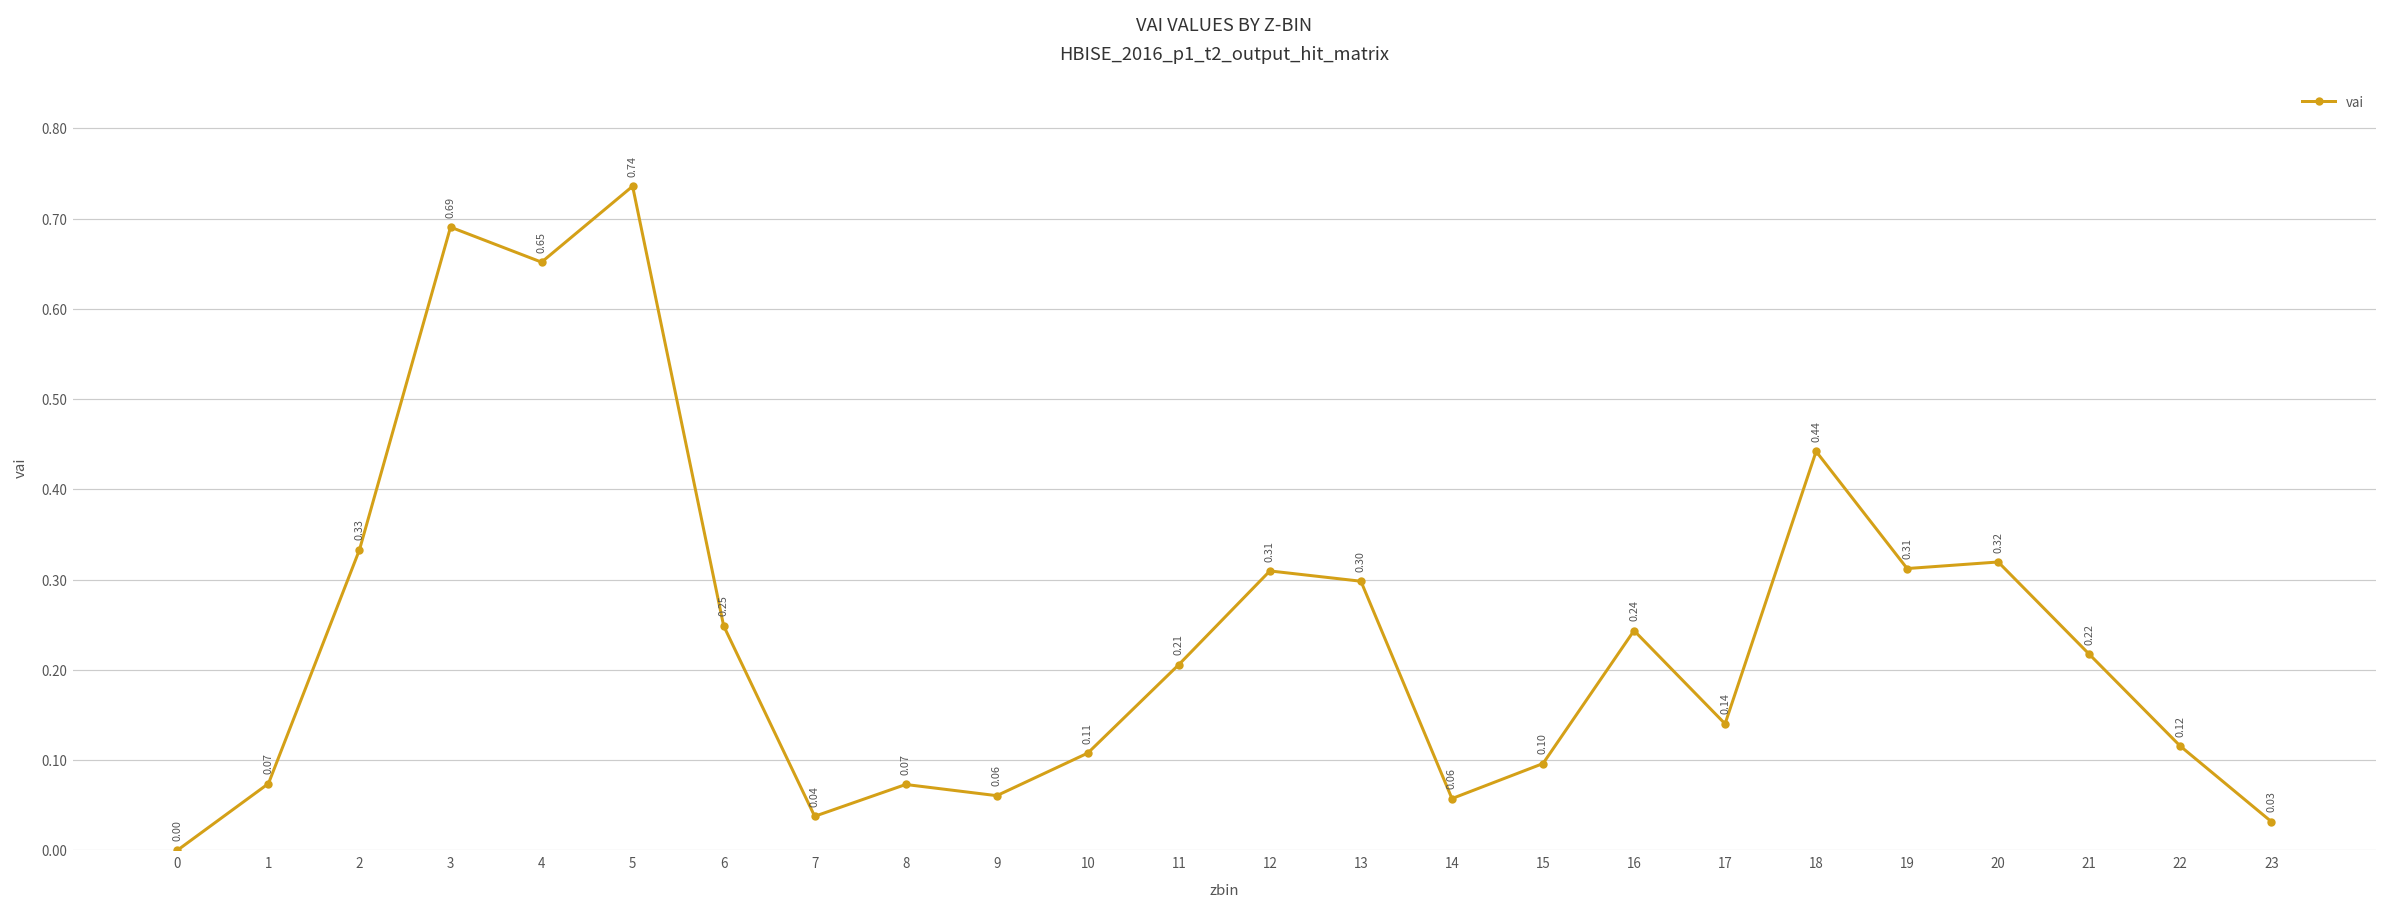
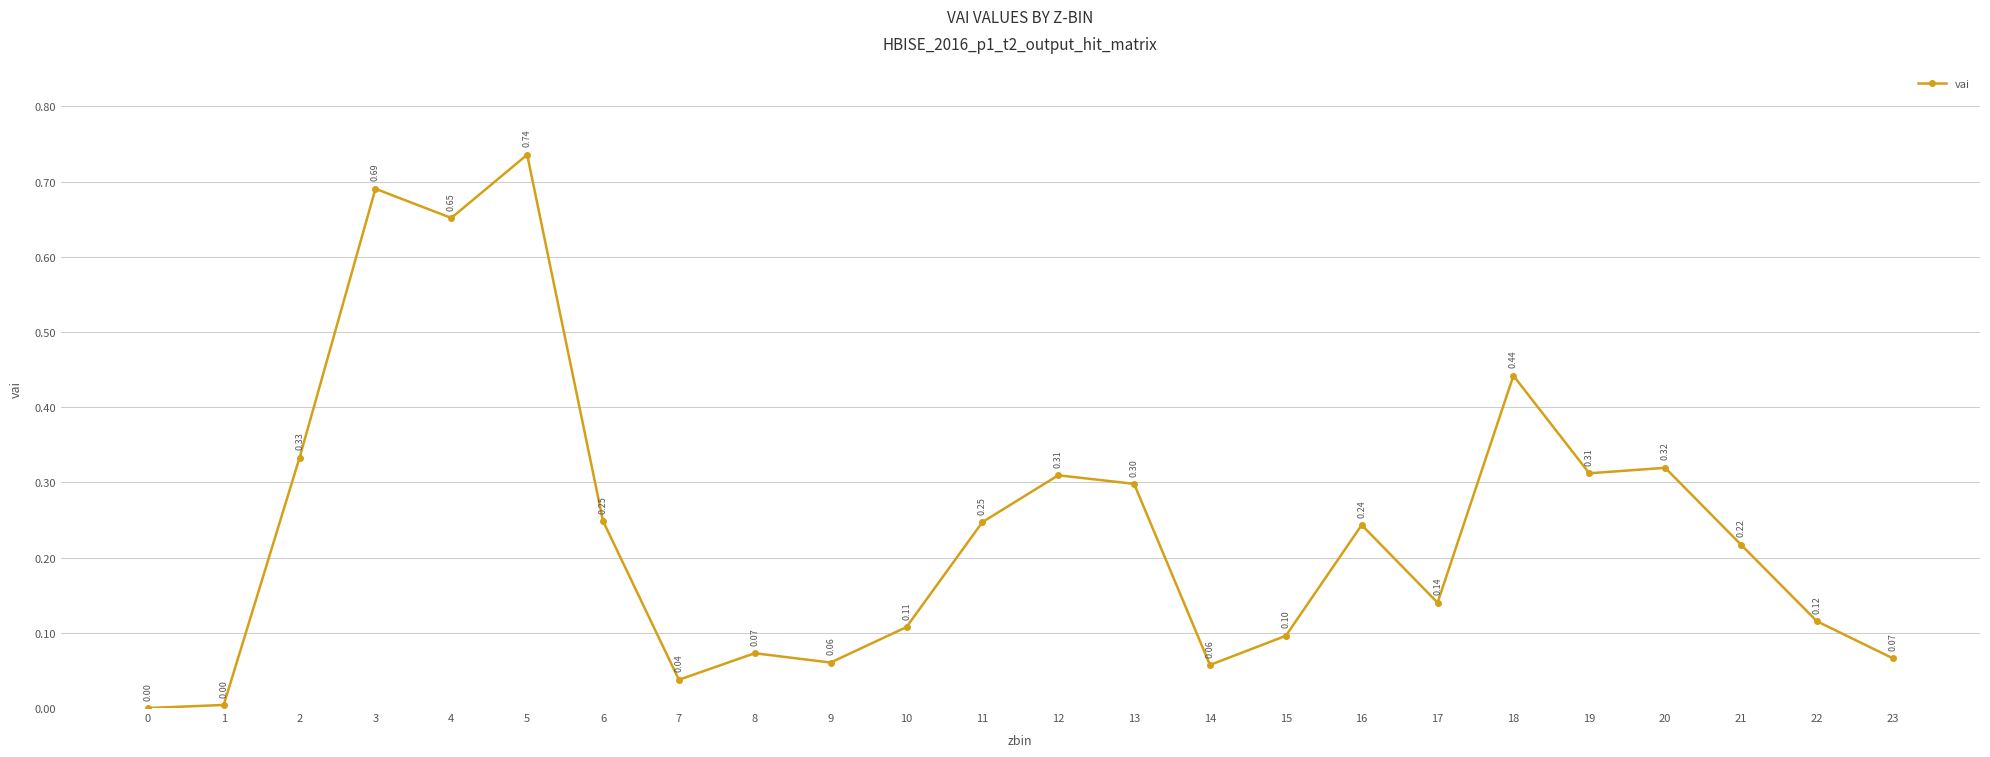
  {
    "0": 0.00,
-   "1": 0.07,
+   "1": 0.00,
    "2": 0.33,
    "3": 0.69,
    "4": 0.65,
    "5": 0.74,
    "6": 0.25,
    "7": 0.04,
    "8": 0.07,
    "9": 0.06,
    "10": 0.11,
-   "11": 0.21,
+   "11": 0.25,
    "12": 0.31,
    "13": 0.30,
    "14": 0.06,
    "15": 0.10,
    "16": 0.24,
    "17": 0.14,
    "18": 0.44,
    "19": 0.31,
    "20": 0.32,
    "21": 0.22,
    "22": 0.12,
-   "23": 0.03
+   "23": 0.07
  }
